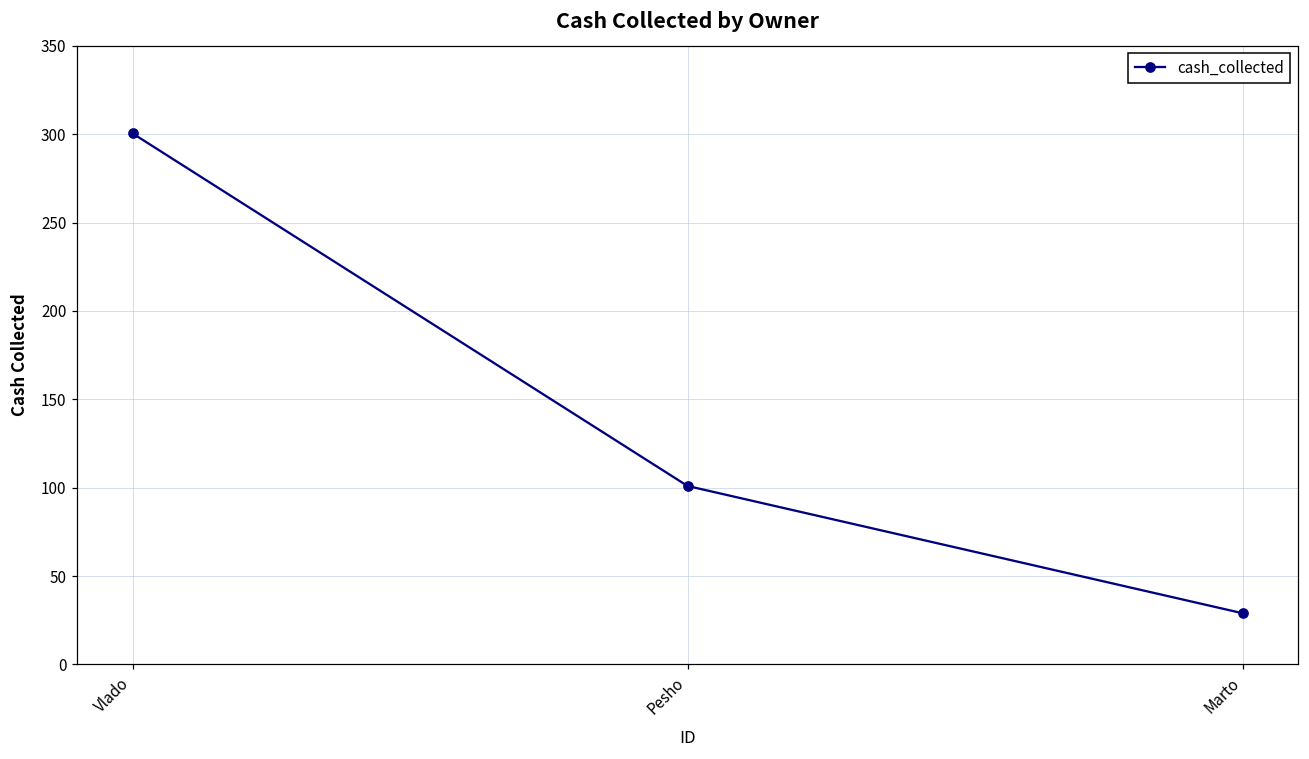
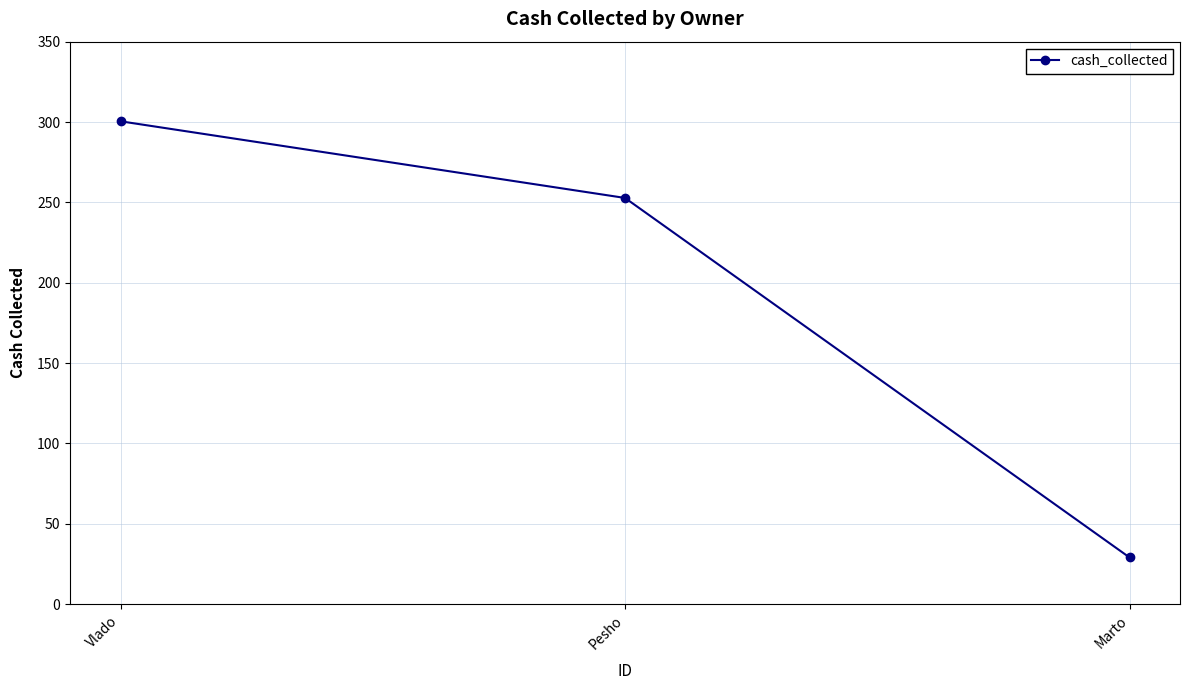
  {
    "Vlado": 300,
-   "Pesho": 101,
+   "Pesho": 253,
    "Marto": 29
  }
